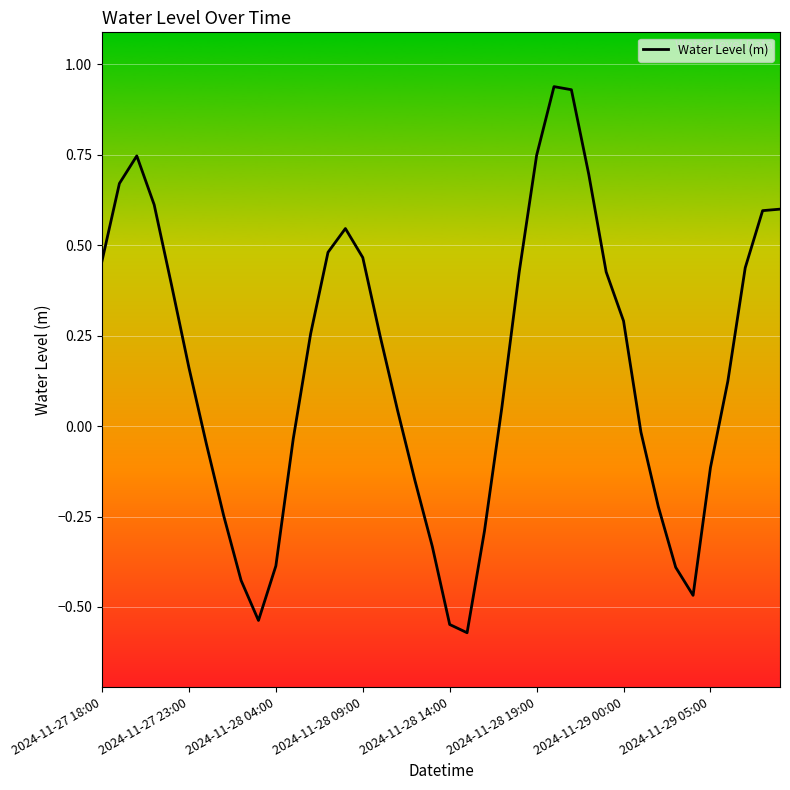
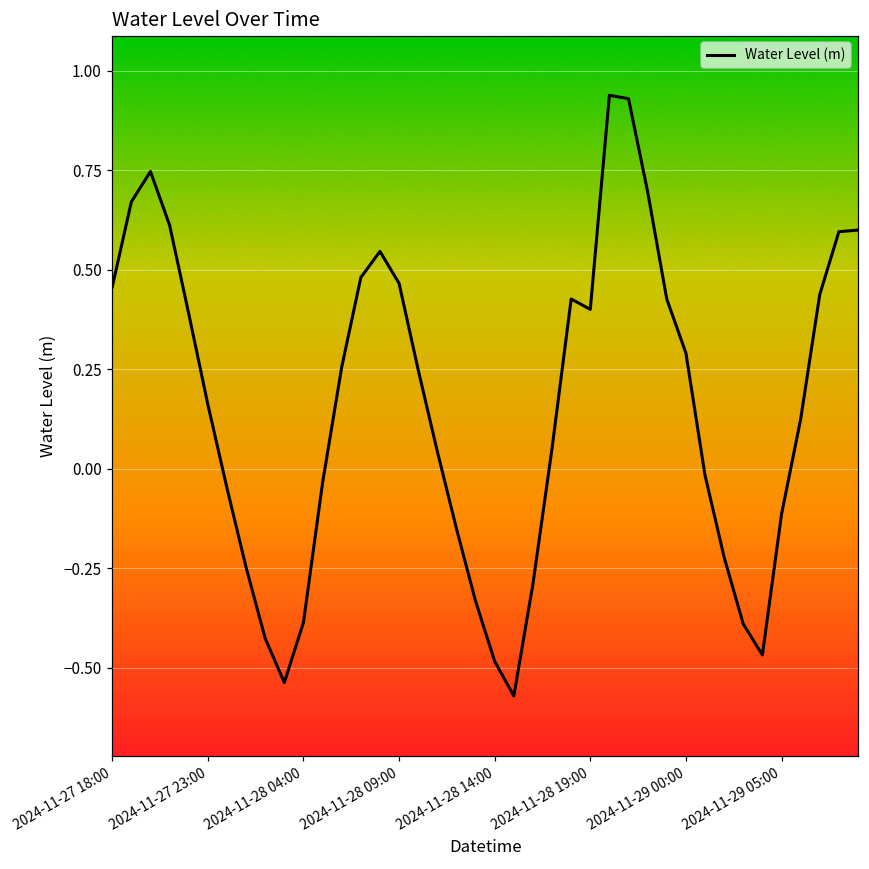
  {
    "2024-11-27 18:00": 0.46,
    "2024-11-27 23:00": 0.16,
    "2024-11-28 04:00": -0.39,
    "2024-11-28 09:00": 0.47,
-   "2024-11-28 14:00": -0.55,
-   "2024-11-28 19:00": 0.75,
+   "2024-11-28 14:00": -0.48,
+   "2024-11-28 19:00": 0.40,
    "2024-11-29 00:00": 0.29,
    "2024-11-29 05:00": -0.11
  }
